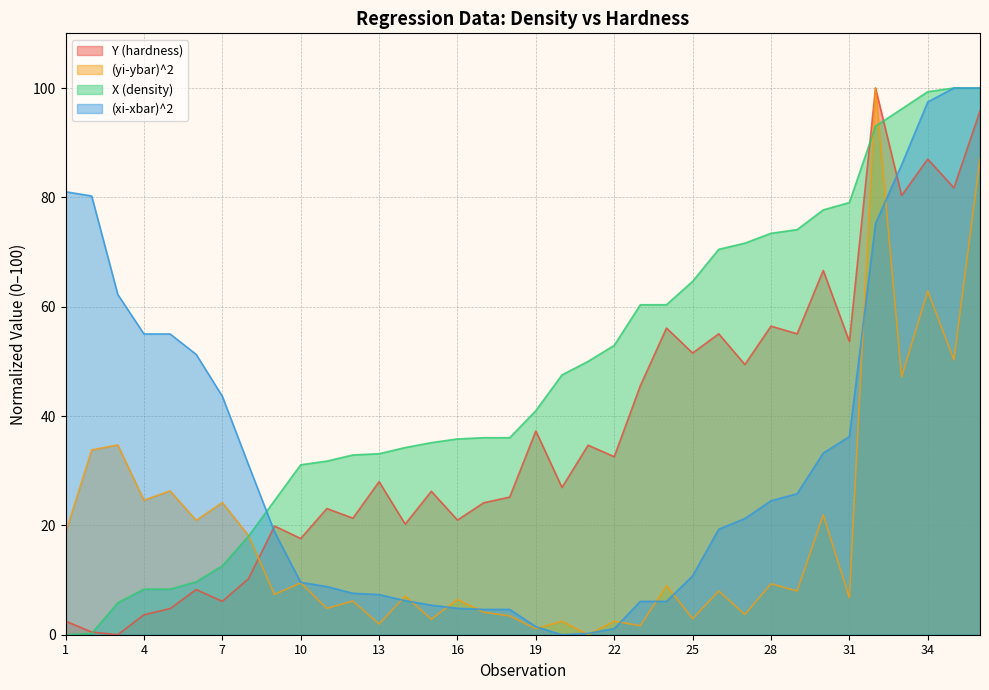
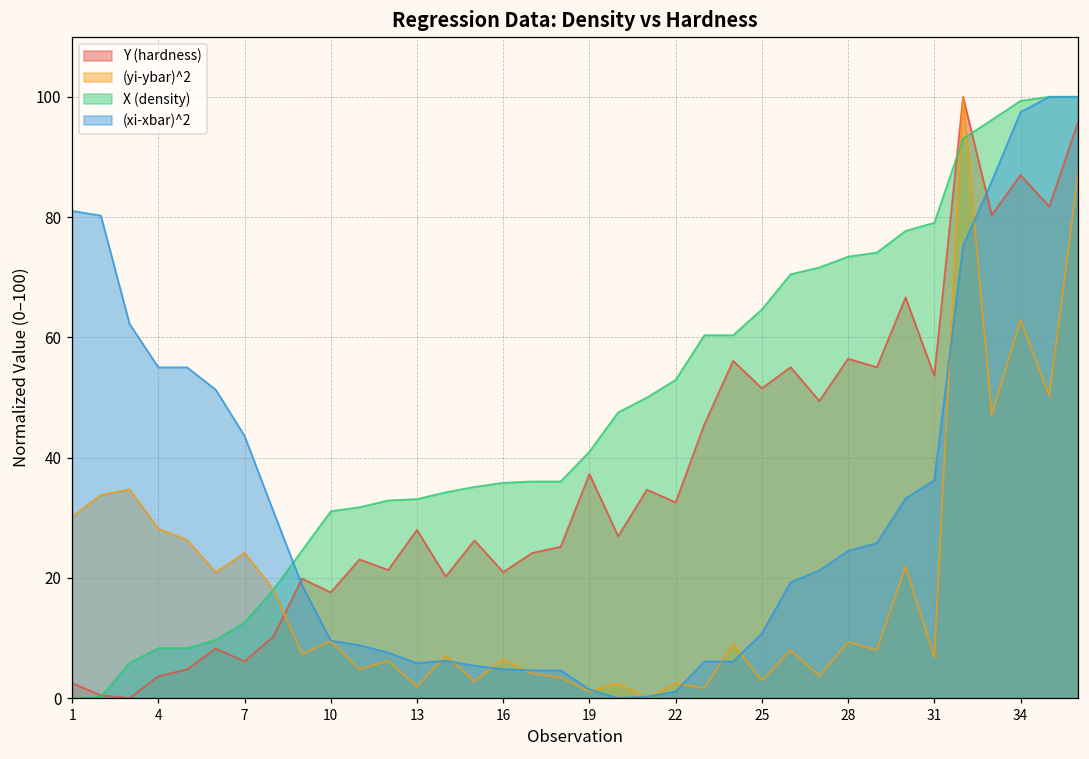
  {
    "Y (hardness)": {
      "1": 2,
      "4": 4,
      "7": 6,
      "10": 18,
      "13": 28,
      "16": 21,
      "19": 37,
      "22": 33,
      "25": 52,
      "28": 56,
      "31": 54,
      "34": 87
    },
    "(yi-ybar)^2": {
-     "1": 19,
-     "4": 25,
+     "1": 30,
+     "4": 28,
      "7": 24,
      "13": 2,
      "16": 6,
      "22": 2,
      "25": 3,
      "28": 9,
      "31": 7,
      "34": 63
    },
    "X (density)": {
      "1": 0,
      "4": 8,
      "7": 13,
      "10": 31,
      "13": 33,
      "16": 36,
      "19": 41,
      "22": 53,
      "25": 65,
      "28": 73,
      "31": 79,
      "34": 99
    },
    "(xi-xbar)^2": {
      "1": 81,
      "4": 55,
      "7": 44,
-     "13": 7,
+     "13": 6,
      "16": 5,
      "22": 1,
      "25": 11,
      "28": 25,
      "31": 36,
      "34": 97
    }
  }
